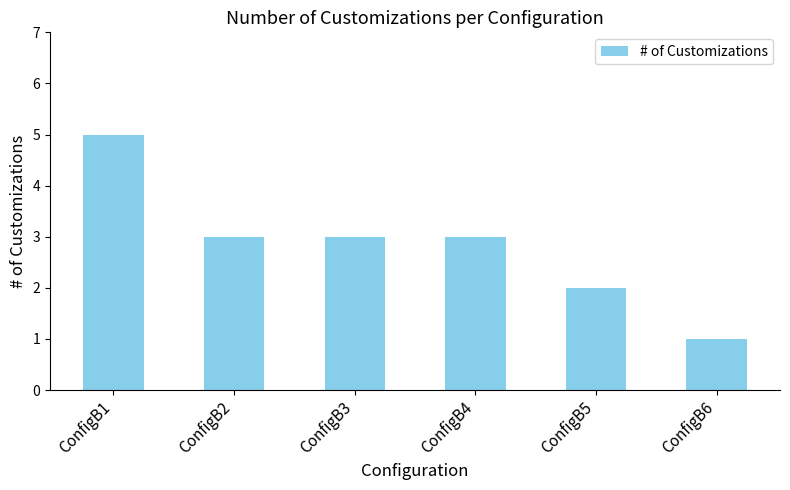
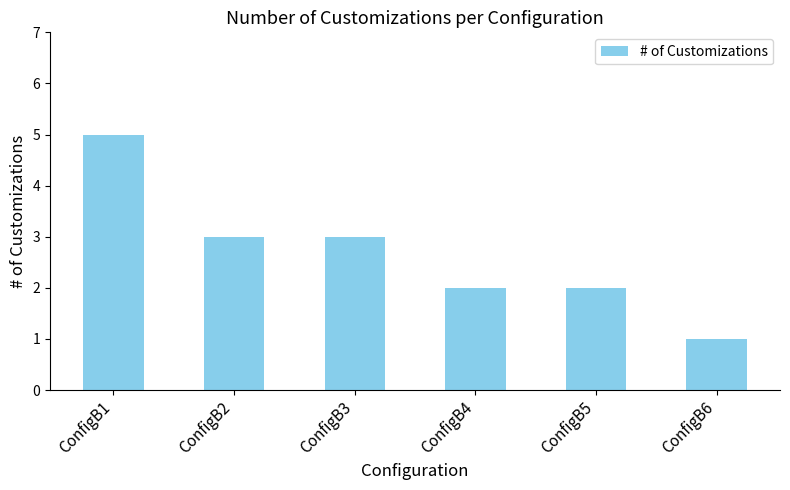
  {
    "ConfigB1": 5,
    "ConfigB2": 3,
    "ConfigB3": 3,
-   "ConfigB4": 3,
+   "ConfigB4": 2,
    "ConfigB5": 2,
    "ConfigB6": 1
  }
